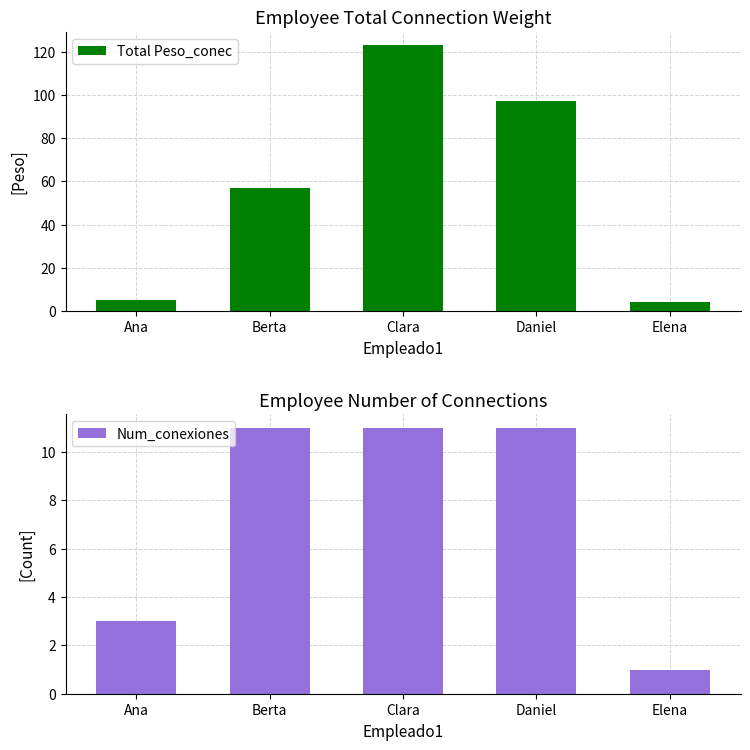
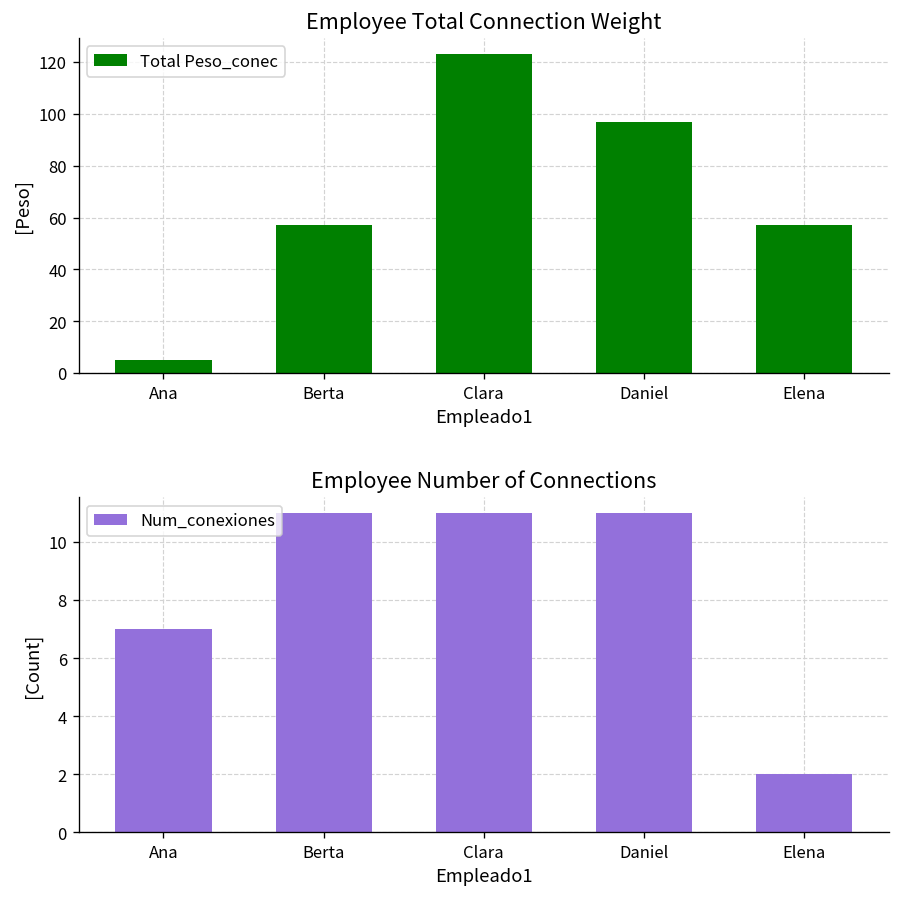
  {
    "Employee Total Connection Weight": {
      "Ana": 5,
      "Berta": 57,
      "Clara": 123,
      "Daniel": 97,
-     "Elena": 4
+     "Elena": 57
    },
    "Employee Number of Connections": {
-     "Ana": 3,
+     "Ana": 7,
      "Berta": 11,
      "Clara": 11,
      "Daniel": 11,
-     "Elena": 1
+     "Elena": 2
    }
  }
